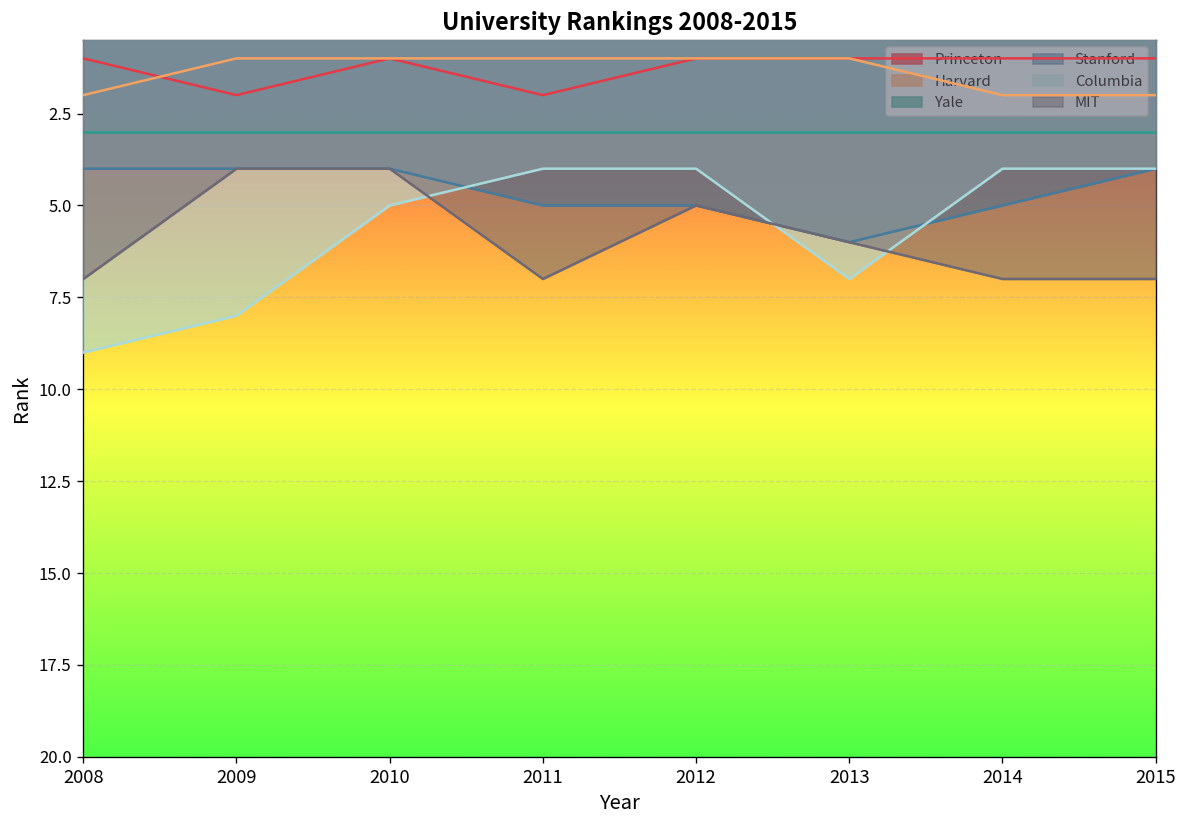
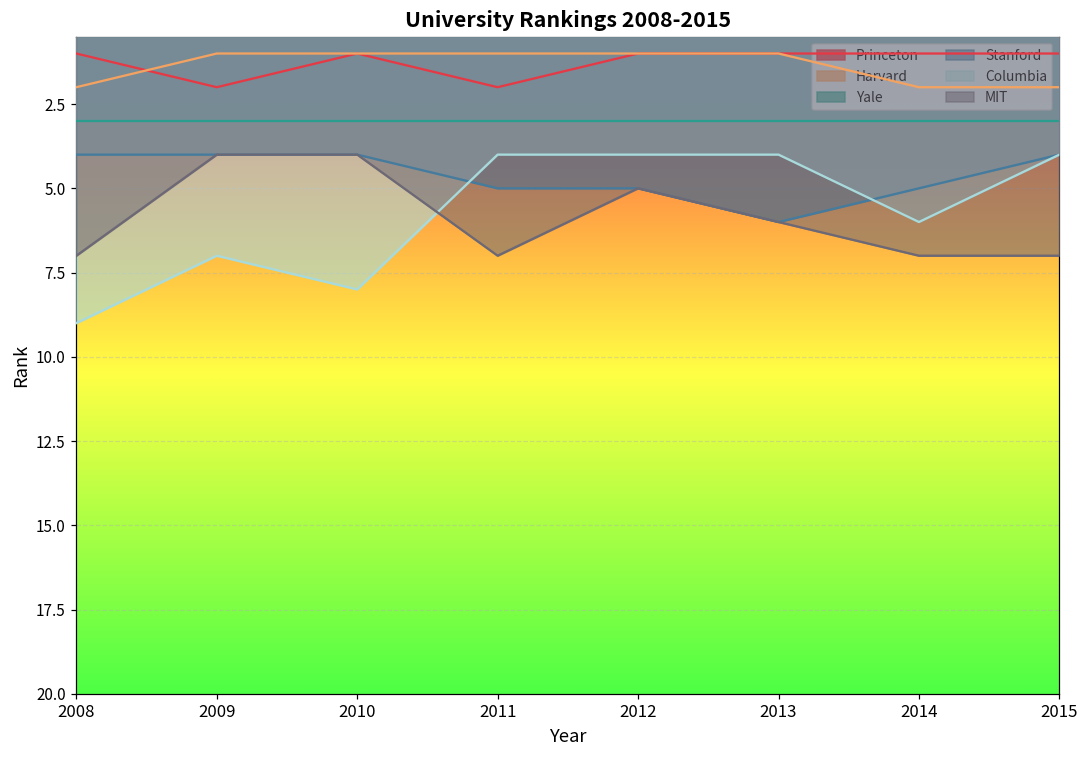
  {
    "Princeton": {
      "2008": 1,
      "2009": 2,
      "2011": 2,
      "2015": 1
    },
    "Harvard": {
      "2008": 2,
      "2009": 1,
      "2011": 1,
      "2015": 2
    },
    "Columbia": {
      "2008": 9,
-     "2009": 8,
-     "2010": 5,
+     "2009": 7,
+     "2010": 8,
      "2011": 4,
      "2012": 4,
-     "2013": 7,
-     "2014": 4
+     "2013": 4,
+     "2014": 6
    }
  }
